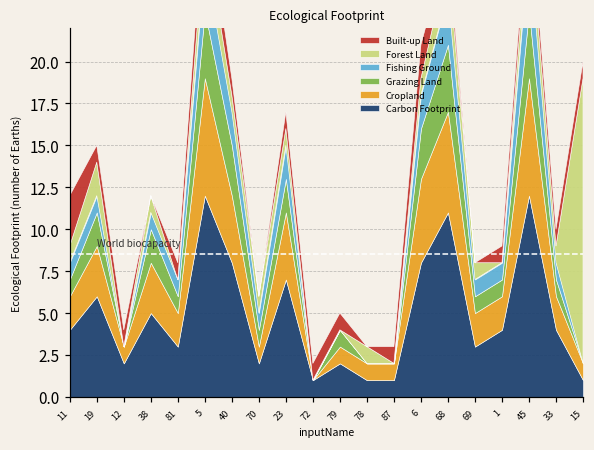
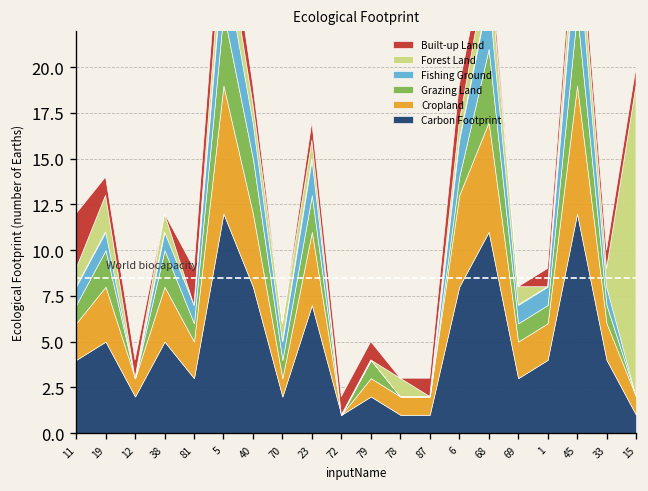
  {
    "Carbon Footprint": {
      "11": 4,
-     "19": 6,
+     "19": 5,
      "12": 2,
      "38": 5,
      "81": 3,
      "5": 12,
      "40": 8,
      "70": 2,
      "23": 7,
      "79": 2,
      "78": 1,
      "87": 1,
      "6": 8,
      "68": 11,
      "69": 3,
      "1": 4,
      "45": 12,
      "33": 4,
      "15": 1
    },
    "Cropland": {
      "11": 2,
      "19": 3,
      "38": 3,
      "81": 2,
      "5": 7,
      "40": 4,
      "70": 1,
      "23": 4,
      "79": 1,
      "6": 5,
      "68": 6,
      "69": 2,
      "1": 2,
      "45": 7,
      "33": 2
    },
    "Grazing Land": {
      "11": 1,
      "19": 2,
      "38": 2,
      "81": 1,
      "40": 3,
      "70": 1,
      "23": 2,
-     "6": 3,
+     "6": 1,
      "68": 4,
      "69": 1,
      "1": 1,
      "33": 1
    },
    "Fishing Ground": {
      "11": 1,
      "19": 1,
      "38": 1,
      "40": 2,
      "70": 1,
      "23": 2,
      "6": 2,
      "69": 1,
      "33": 1
    },
    "Forest Land": {
      "11": 1,
      "19": 2,
      "40": 1,
      "23": 1,
      "6": 1,
      "33": 1,
      "15": 17
    },
    "Built-up Land": {
      "11": 3,
      "19": 1,
      "12": 1,
-     "81": 1,
+     "81": 2,
      "40": 1,
      "23": 1,
      "72": 1,
      "79": 1,
      "87": 1,
      "6": 2,
      "1": 1,
      "33": 1,
      "15": 1
    }
  }
